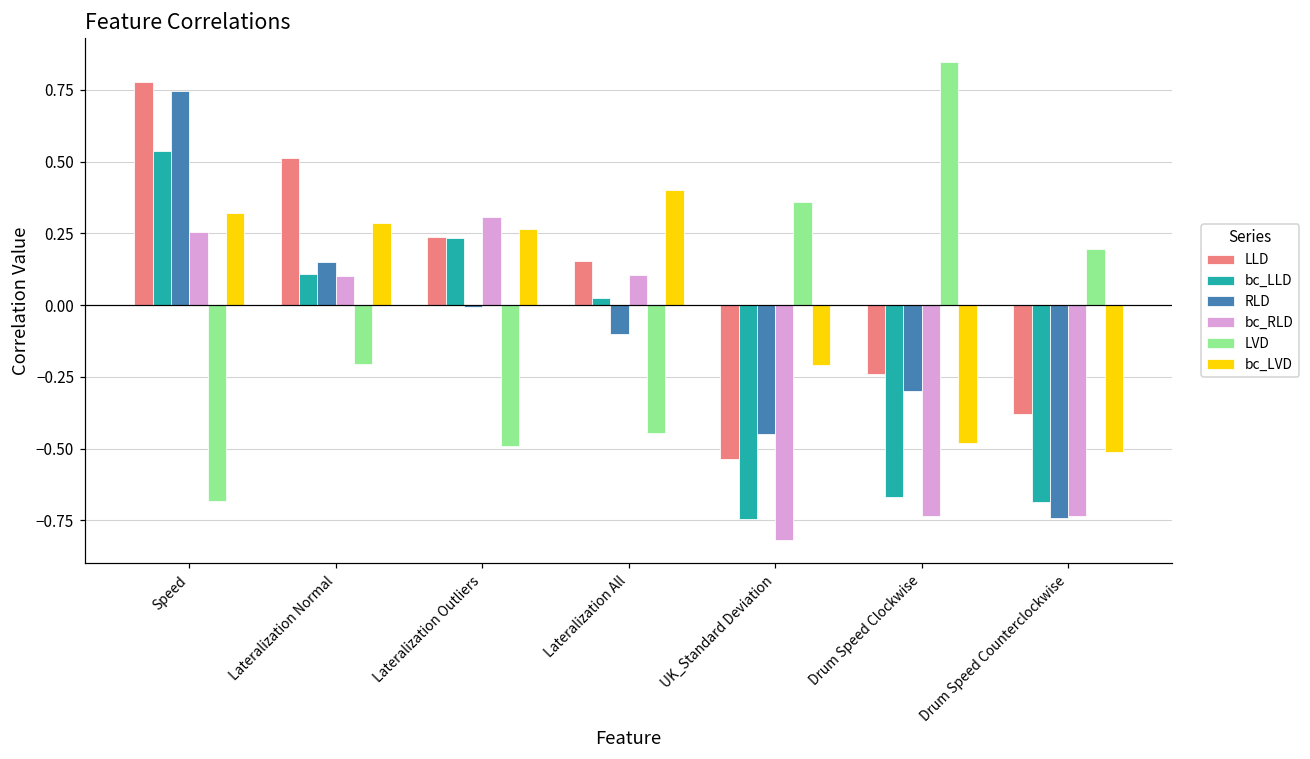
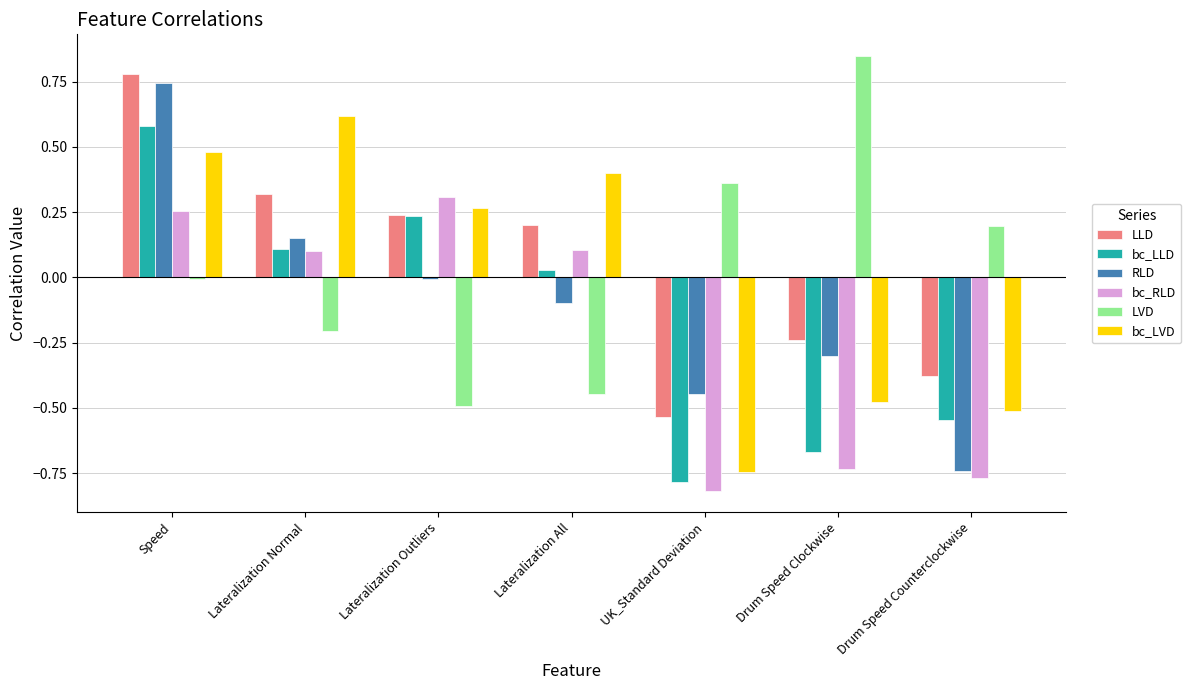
  {
    "LLD": {
      "Speed": 0.78,
-     "Lateralization Normal": 0.51,
+     "Lateralization Normal": 0.32,
      "Lateralization Outliers": 0.24,
-     "Lateralization All": 0.15,
+     "Lateralization All": 0.20,
      "UK_Standard Deviation": -0.54,
      "Drum Speed Clockwise": -0.24,
      "Drum Speed Counterclockwise": -0.38
    },
    "bc_LLD": {
-     "Speed": 0.54,
+     "Speed": 0.58,
      "Lateralization Normal": 0.11,
      "Lateralization Outliers": 0.23,
      "Lateralization All": 0.03,
-     "UK_Standard Deviation": -0.75,
+     "UK_Standard Deviation": -0.79,
      "Drum Speed Clockwise": -0.67,
-     "Drum Speed Counterclockwise": -0.69
+     "Drum Speed Counterclockwise": -0.55
    },
    "RLD": {
      "Speed": 0.75,
      "Lateralization Normal": 0.15,
      "Lateralization All": -0.10,
      "UK_Standard Deviation": -0.45,
      "Drum Speed Clockwise": -0.30,
      "Drum Speed Counterclockwise": -0.74
    },
    "bc_RLD": {
      "Speed": 0.25,
      "Lateralization Normal": 0.10,
      "Lateralization Outliers": 0.31,
      "Lateralization All": 0.11,
      "UK_Standard Deviation": -0.82,
      "Drum Speed Clockwise": -0.73,
-     "Drum Speed Counterclockwise": -0.74
+     "Drum Speed Counterclockwise": -0.77
    },
    "LVD": {
-     "Speed": -0.68,
+     "Speed": -0.01,
      "Lateralization Normal": -0.21,
      "Lateralization Outliers": -0.49,
      "Lateralization All": -0.45,
      "UK_Standard Deviation": 0.36,
      "Drum Speed Clockwise": 0.85,
      "Drum Speed Counterclockwise": 0.20
    },
    "bc_LVD": {
-     "Speed": 0.32,
-     "Lateralization Normal": 0.29,
+     "Speed": 0.48,
+     "Lateralization Normal": 0.62,
      "Lateralization Outliers": 0.27,
      "Lateralization All": 0.40,
-     "UK_Standard Deviation": -0.21,
+     "UK_Standard Deviation": -0.74,
      "Drum Speed Clockwise": -0.48,
      "Drum Speed Counterclockwise": -0.51
    }
  }
